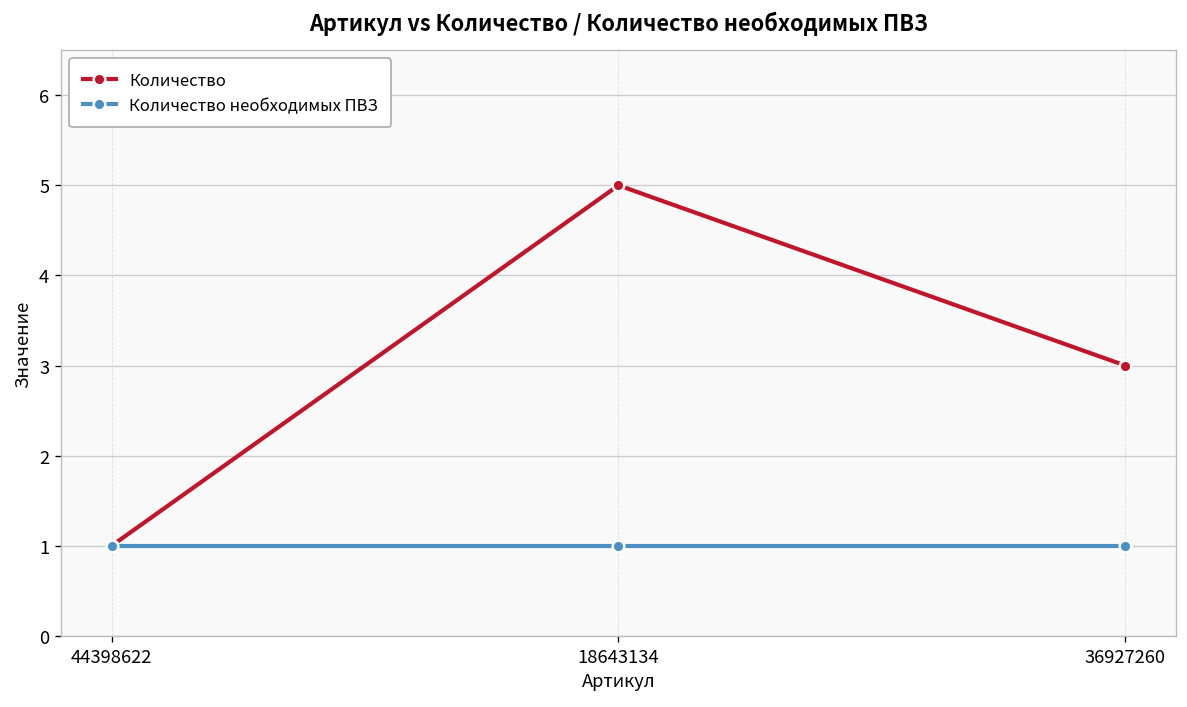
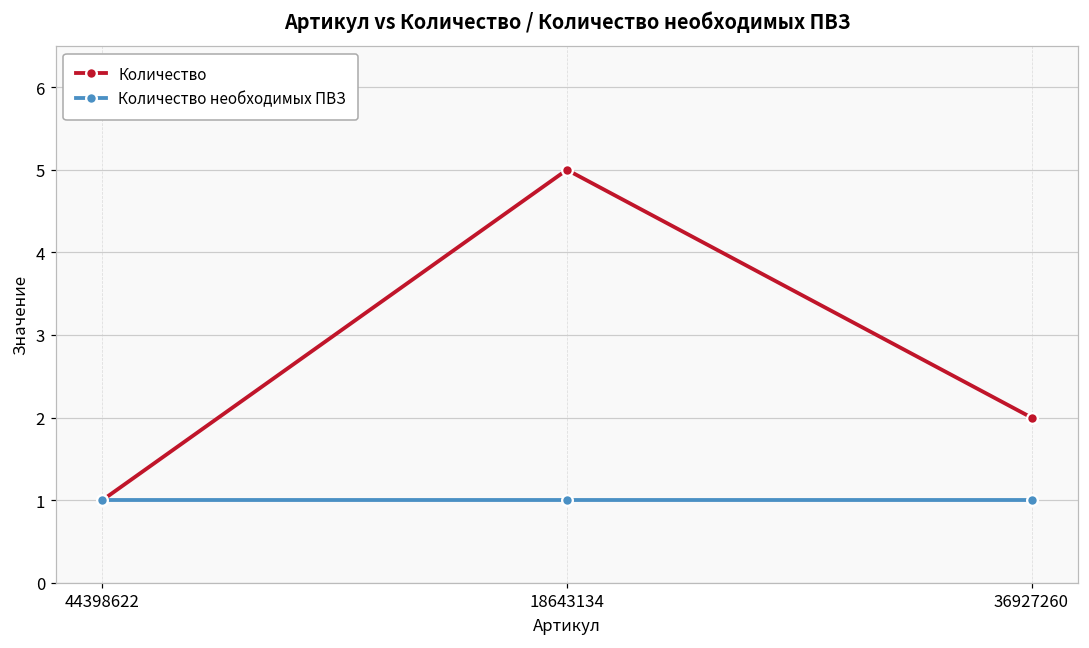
  {
    "Количество": {
      "18643134": 5,
-     "36927260": 3
+     "36927260": 2
    },
    "Количество необходимых ПВЗ": {
      "18643134": 1,
      "36927260": 1
    }
  }
